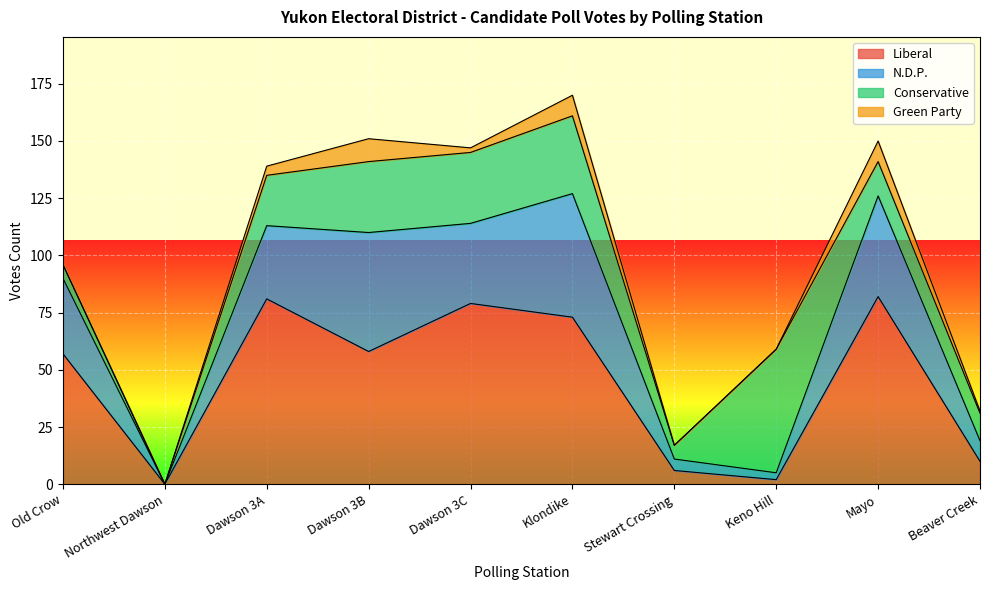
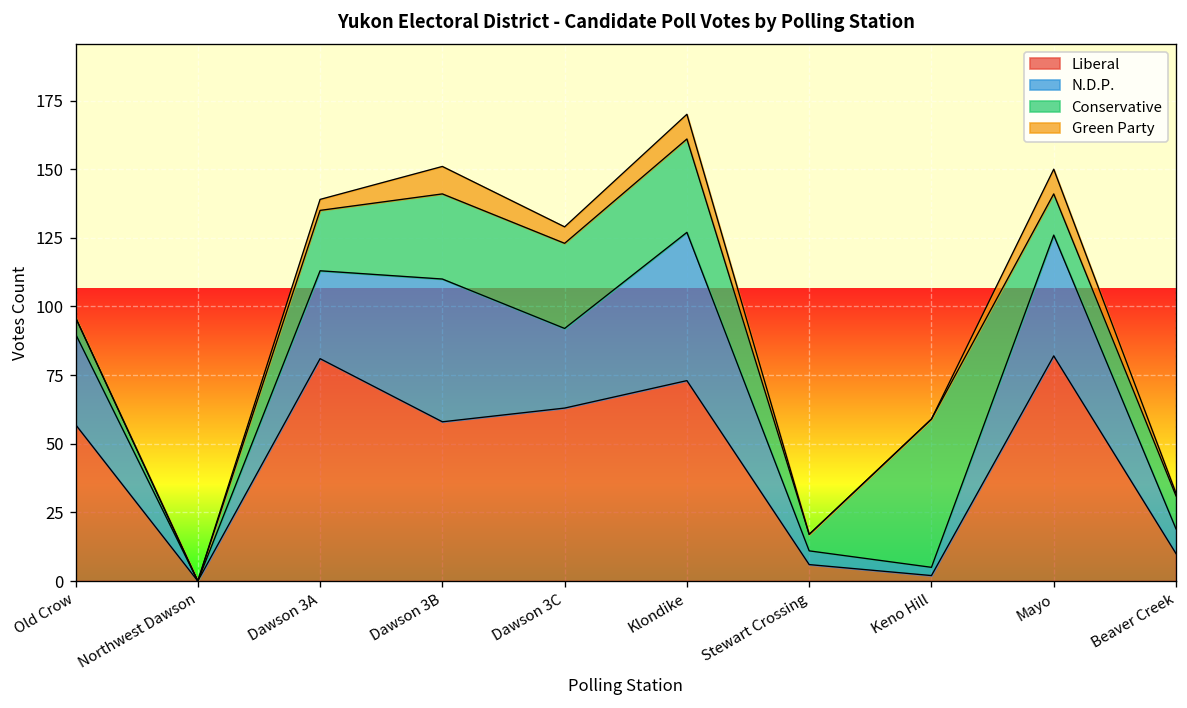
  {
    "Liberal": {
      "Old Crow": 57,
      "Dawson 3A": 81,
      "Dawson 3B": 58,
-     "Dawson 3C": 79,
+     "Dawson 3C": 63,
      "Klondike": 73,
      "Stewart Crossing": 6,
      "Keno Hill": 2,
      "Mayo": 82,
      "Beaver Creek": 10
    },
    "N.D.P.": {
      "Old Crow": 33,
      "Dawson 3A": 32,
      "Dawson 3B": 52,
-     "Dawson 3C": 35,
+     "Dawson 3C": 29,
      "Klondike": 54,
      "Stewart Crossing": 5,
      "Keno Hill": 3,
      "Mayo": 44,
      "Beaver Creek": 9
    },
    "Conservative": {
      "Dawson 3A": 22,
      "Dawson 3B": 31,
      "Dawson 3C": 31,
      "Klondike": 34,
      "Mayo": 15
    },
    "Green Party": {
      "Dawson 3A": 4,
      "Dawson 3B": 10,
-     "Dawson 3C": 2,
+     "Dawson 3C": 6,
      "Klondike": 9,
      "Mayo": 9
    }
  }
